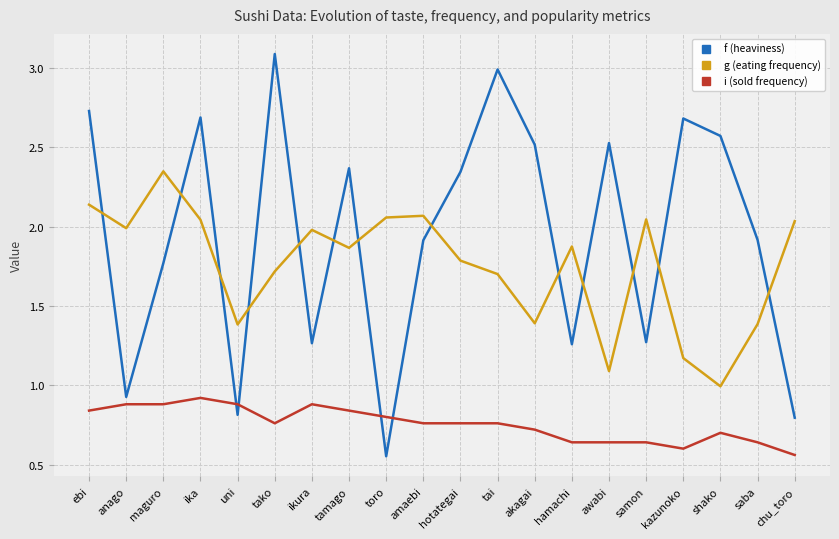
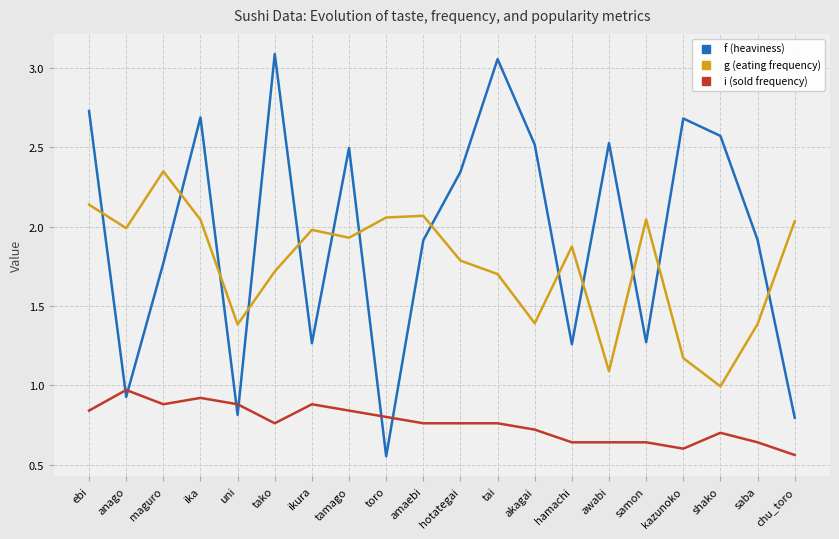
  {
    "f (heaviness)": {
      "ebi": 2.73,
      "anago": 0.93,
      "maguro": 1.77,
      "ika": 2.69,
      "uni": 0.81,
      "tako": 3.09,
      "ikura": 1.26,
-     "tamago": 2.37,
+     "tamago": 2.50,
      "toro": 0.55,
      "amaebi": 1.91,
      "hotategai": 2.35,
-     "tai": 2.99,
+     "tai": 3.06,
      "akagai": 2.52,
      "hamachi": 1.26,
      "awabi": 2.53,
      "samon": 1.27,
      "kazunoko": 2.68,
      "shako": 2.57,
      "saba": 1.92,
      "chu_toro": 0.80
    },
    "g (eating frequency)": {
      "ebi": 2.14,
      "anago": 1.99,
      "maguro": 2.35,
      "ika": 2.04,
      "uni": 1.38,
      "tako": 1.72,
      "ikura": 1.98,
-     "tamago": 1.87,
+     "tamago": 1.93,
      "toro": 2.06,
      "amaebi": 2.07,
      "hotategai": 1.79,
      "tai": 1.70,
      "akagai": 1.39,
      "hamachi": 1.87,
      "awabi": 1.09,
      "samon": 2.05,
      "kazunoko": 1.17,
      "shako": 0.99,
      "saba": 1.39,
      "chu_toro": 2.03
    },
    "i (sold frequency)": {
      "ebi": 0.84,
-     "anago": 0.88,
+     "anago": 0.97,
      "maguro": 0.88,
      "ika": 0.92,
      "uni": 0.88,
      "tako": 0.76,
      "ikura": 0.88,
      "tamago": 0.84,
      "toro": 0.80,
      "amaebi": 0.76,
      "hotategai": 0.76,
      "tai": 0.76,
      "akagai": 0.72,
      "hamachi": 0.64,
      "awabi": 0.64,
      "samon": 0.64,
      "kazunoko": 0.60,
      "shako": 0.70,
      "saba": 0.64,
      "chu_toro": 0.56
    }
  }
